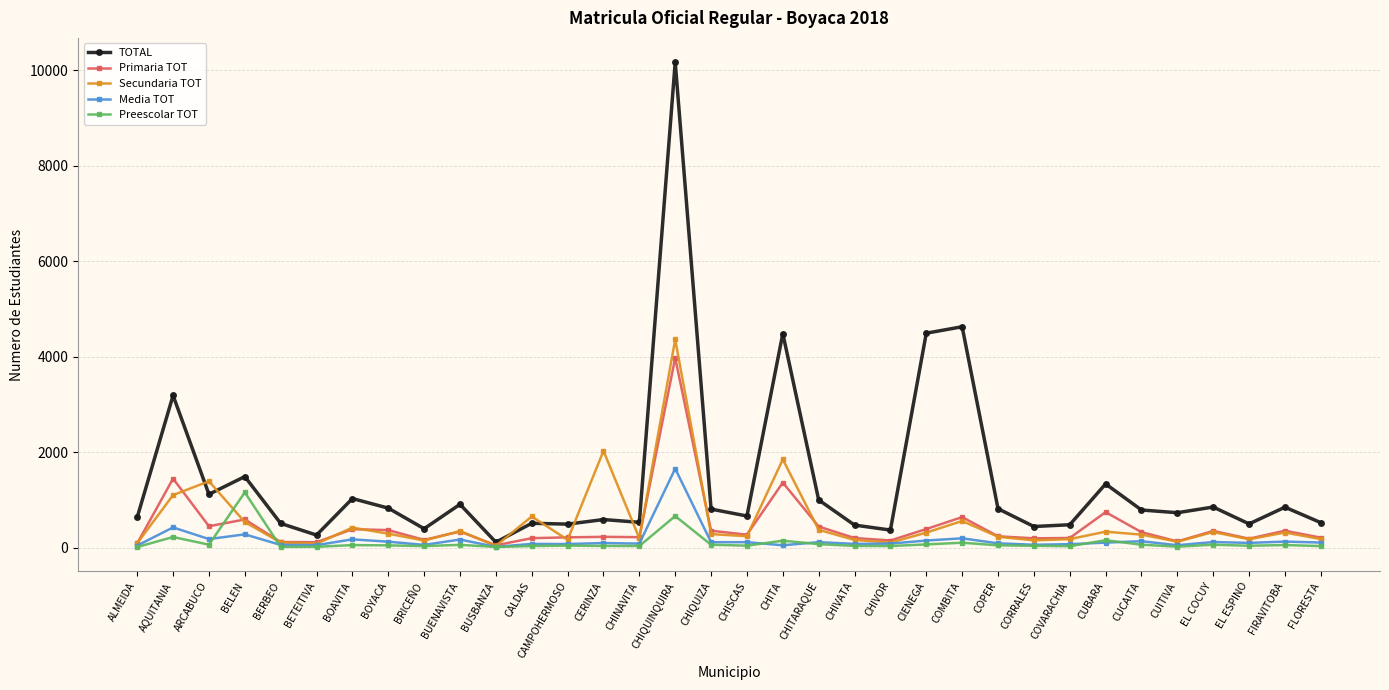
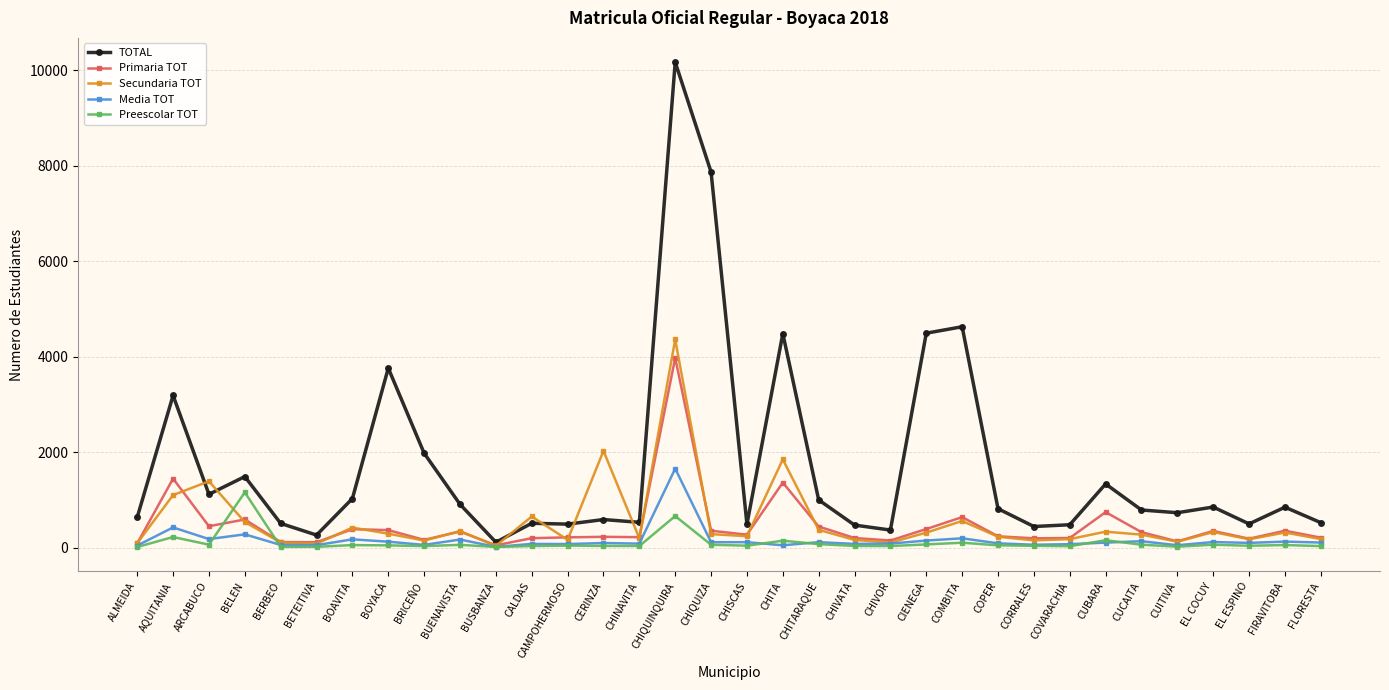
  {
    "TOTAL": {
      "ALMEIDA": 600,
      "AQUITANIA": 3200,
      "ARCABUCO": 1100,
      "BELEN": 1500,
      "BERBEO": 500,
      "BETEITIVA": 300,
      "BOAVITA": 1000,
-     "BOYACA": 800,
-     "BRICEÑO": 400,
+     "BOYACA": 3800,
+     "BRICEÑO": 2000,
      "BUENAVISTA": 900,
      "BUSBANZA": 100,
      "CALDAS": 500,
      "CAMPOHERMOSO": 500,
      "CERINZA": 600,
      "CHINAVITA": 500,
      "CHIQUINQUIRA": 10200,
-     "CHIQUIZA": 800,
-     "CHISCAS": 700,
+     "CHIQUIZA": 7900,
+     "CHISCAS": 500,
      "CHITA": 4500,
      "CHITARAQUE": 1000,
      "CHIVATA": 500,
      "CHIVOR": 400,
      "CIENEGA": 4500,
      "COMBITA": 4600,
      "COPER": 800,
      "CORRALES": 400,
      "COVARACHIA": 500,
      "CUBARA": 1300,
      "CUCAITA": 800,
      "CUITIVA": 700,
      "EL COCUY": 800,
      "EL ESPINO": 500,
      "FIRAVITOBA": 800,
      "FLORESTA": 500
    },
    "Primaria TOT": {
      "AQUITANIA": 1400,
      "ARCABUCO": 400,
      "BELEN": 600,
      "BOYACA": 400,
      "CALDAS": 200,
      "CERINZA": 200,
      "CHIQUINQUIRA": 4000,
      "CHIQUIZA": 400,
      "CHITA": 1400,
      "CHITARAQUE": 400,
      "CIENEGA": 400,
      "COMBITA": 600,
      "CUBARA": 700
    },
    "Secundaria TOT": {
      "AQUITANIA": 1100,
      "ARCABUCO": 1400,
      "BELEN": 500,
      "BOYACA": 300,
      "CALDAS": 700,
      "CERINZA": 2000,
      "CHIQUINQUIRA": 4400,
      "CHIQUIZA": 300,
      "CHITA": 1800,
      "CHITARAQUE": 400,
      "CIENEGA": 300,
      "COMBITA": 600,
      "CUBARA": 300
    },
    "Media TOT": {
      "AQUITANIA": 400,
      "ARCABUCO": 200,
      "BELEN": 300,
      "BOAVITA": 200,
      "BOYACA": 100,
      "BUENAVISTA": 200,
      "CERINZA": 100,
      "CHIQUINQUIRA": 1700,
      "CHIQUIZA": 100,
      "CHISCAS": 100,
      "CHITA": 0,
      "CIENEGA": 100,
      "COMBITA": 200,
      "CUCAITA": 100,
      "EL COCUY": 100,
      "EL ESPINO": 100,
      "FIRAVITOBA": 100,
      "FLORESTA": 100
    },
    "Preescolar TOT": {
      "AQUITANIA": 200,
      "ARCABUCO": 100,
      "BELEN": 1200,
      "BOAVITA": 100,
      "BOYACA": 0,
      "BUENAVISTA": 100,
      "CERINZA": 0,
      "CHIQUINQUIRA": 700,
      "CHIQUIZA": 100,
      "CHISCAS": 0,
      "CHITA": 100,
      "CIENEGA": 100,
      "COMBITA": 100,
      "CUCAITA": 100,
      "EL COCUY": 100,
      "EL ESPINO": 0,
      "FIRAVITOBA": 100,
      "FLORESTA": 0
    }
  }
